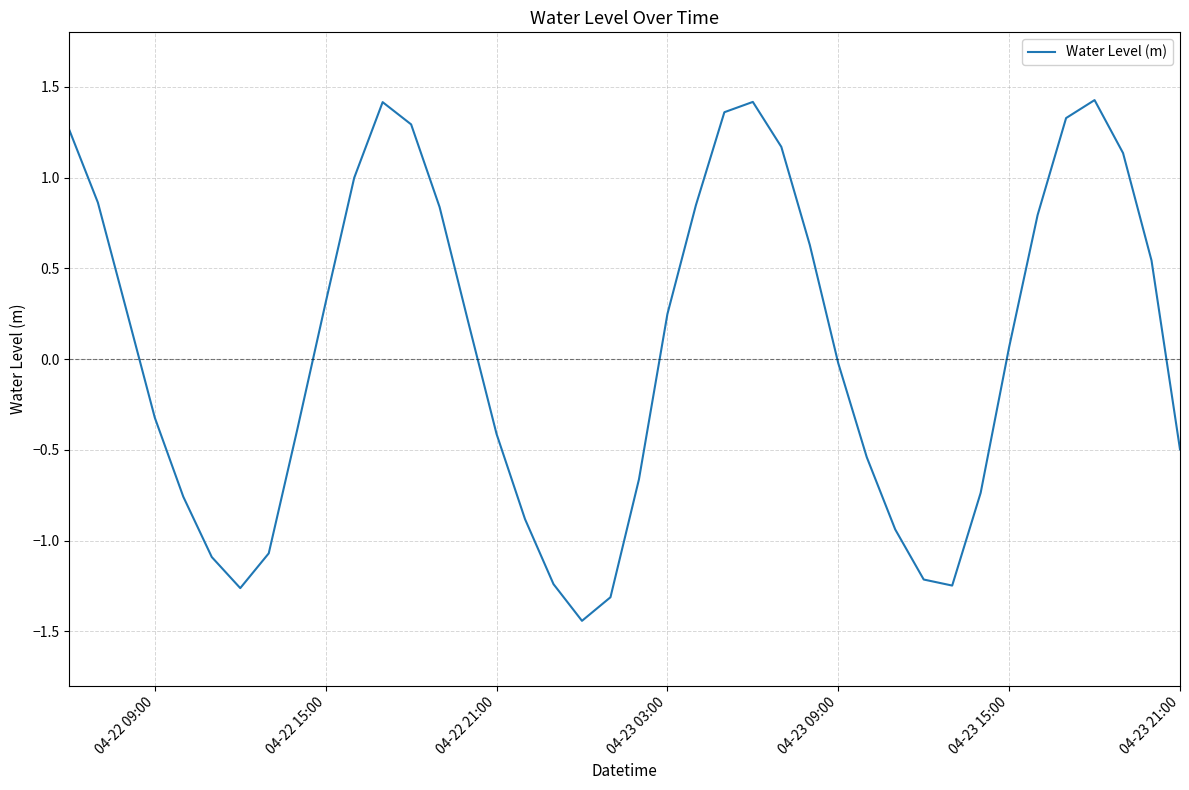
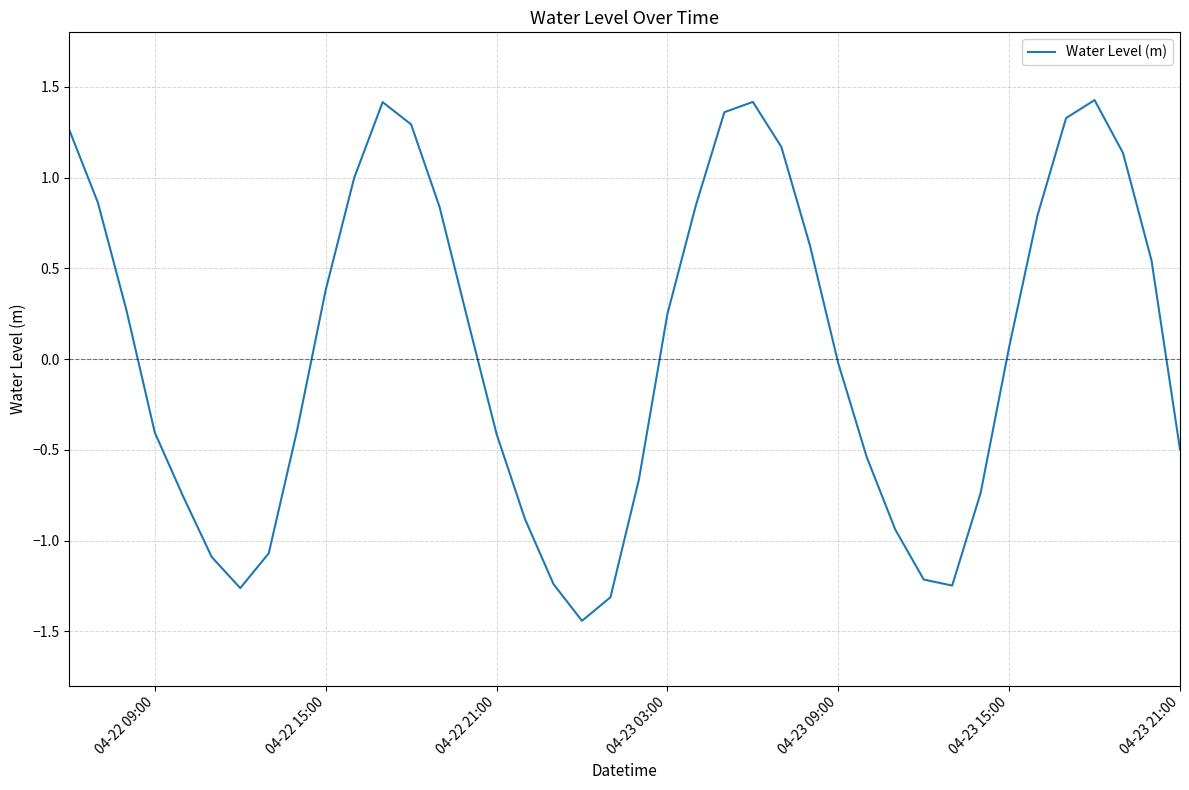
  {
-   "04-22 09:00": -0.32,
-   "04-22 15:00": 0.31,
+   "04-22 09:00": -0.41,
+   "04-22 15:00": 0.38,
    "04-22 21:00": -0.41,
    "04-23 03:00": 0.25,
    "04-23 09:00": -0.02,
    "04-23 15:00": 0.07,
    "04-23 21:00": -0.50
  }
